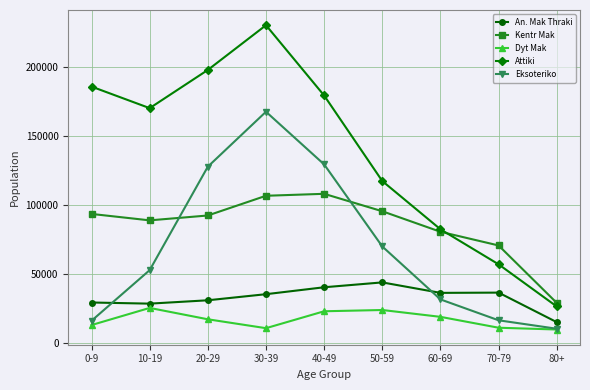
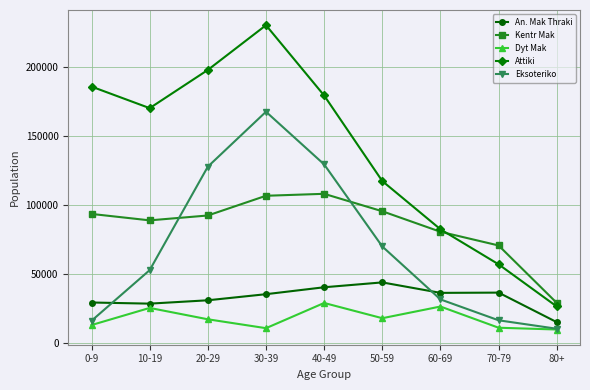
  {
    "Dyt Mak": {
      "0-9": 13000,
      "10-19": 26000,
      "20-29": 17000,
      "30-39": 11000,
-     "40-49": 23000,
-     "50-59": 24000,
-     "60-69": 19000,
+     "40-49": 29000,
+     "50-59": 18000,
+     "60-69": 27000,
      "70-79": 11000
    }
  }
